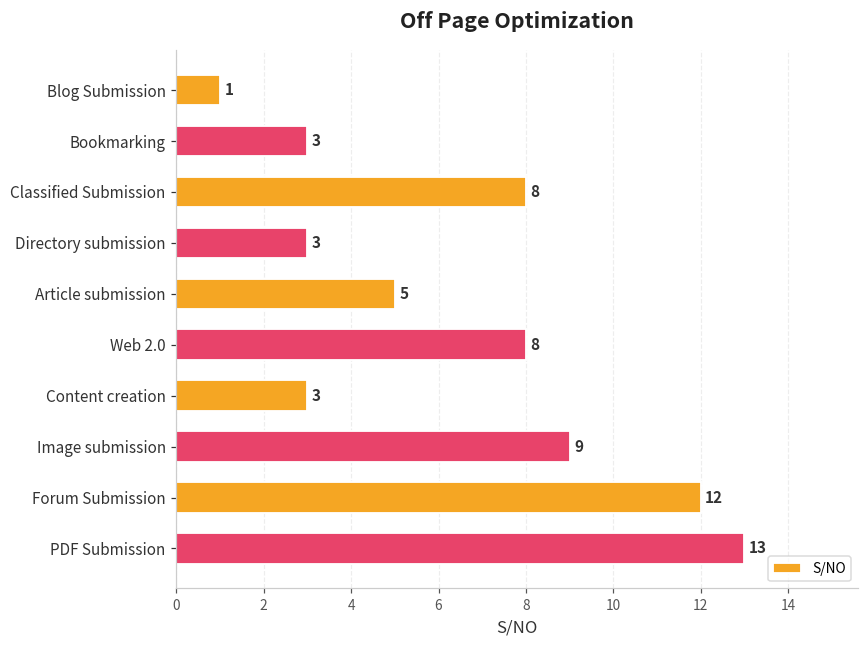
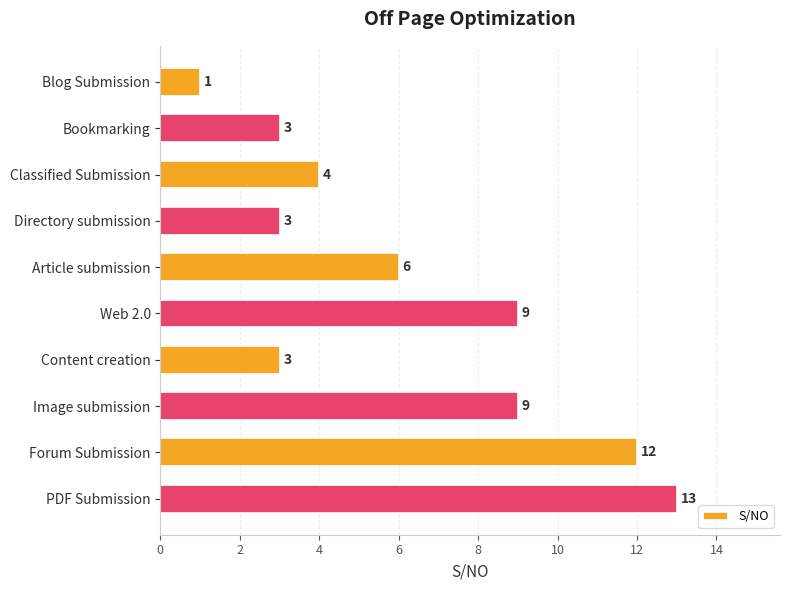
  {
    "Blog Submission": 1,
    "Bookmarking": 3,
-   "Classified Submission": 8,
+   "Classified Submission": 4,
    "Directory submission": 3,
-   "Article submission": 5,
-   "Web 2.0": 8,
+   "Article submission": 6,
+   "Web 2.0": 9,
    "Content creation": 3,
    "Image submission": 9,
    "Forum Submission": 12,
    "PDF Submission": 13
  }
